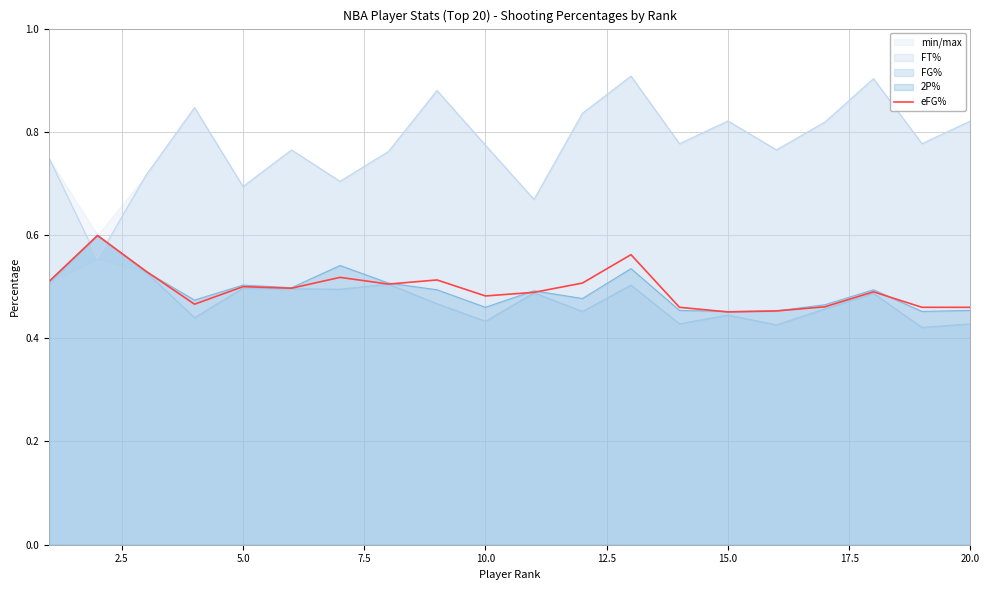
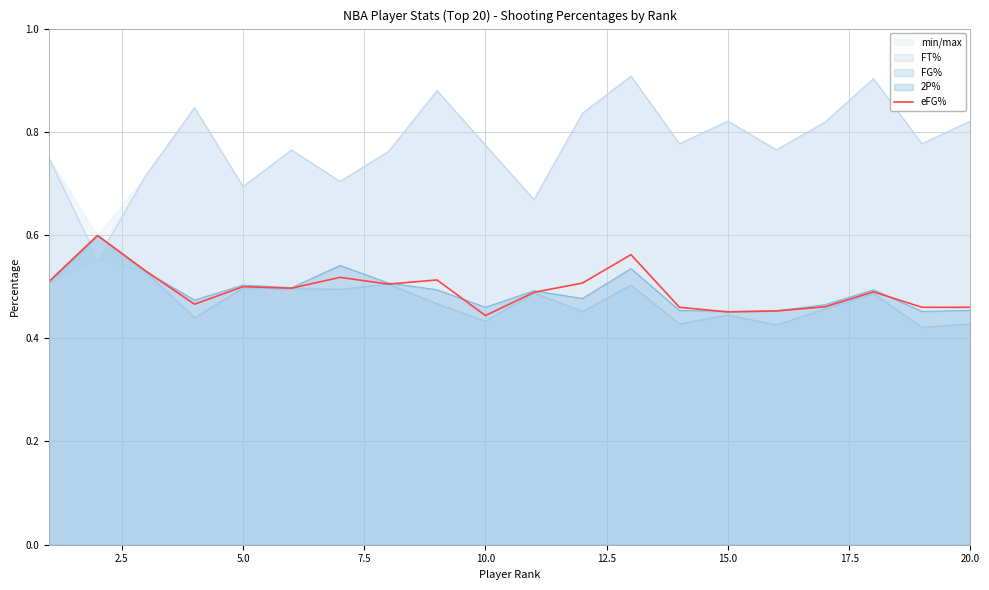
  {
    "eFG%": {
-     "10.0": 0.48,
+     "10.0": 0.44,
      "20.0": 0.46
    }
  }
